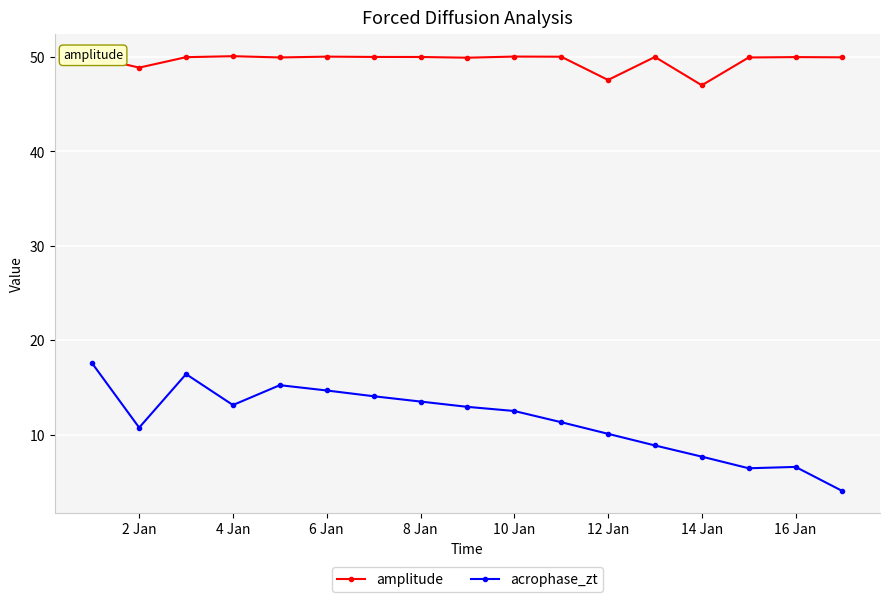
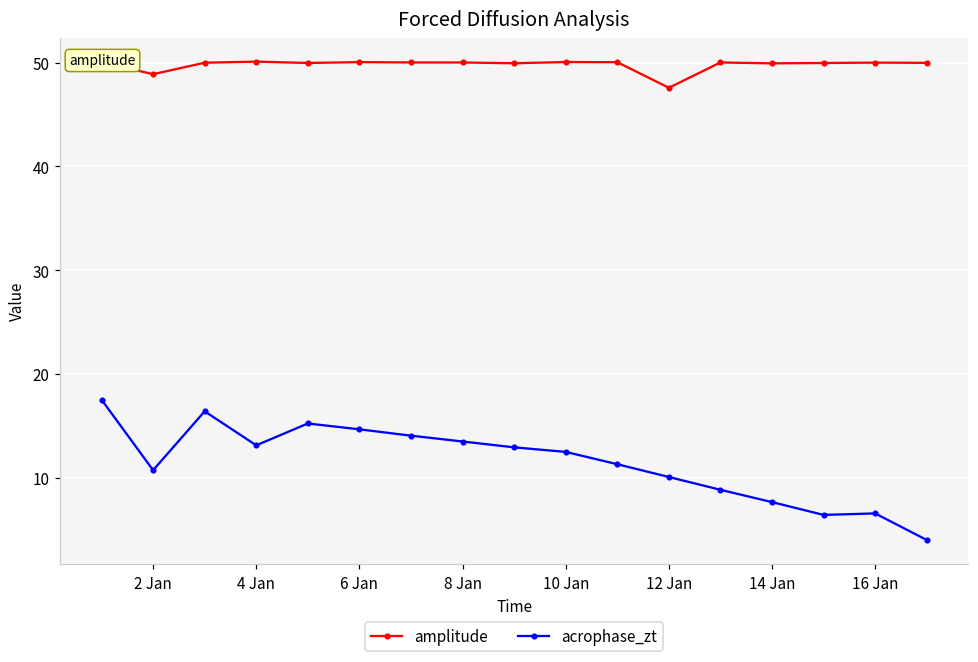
  {
    "amplitude": {
      "2 Jan": 49,
      "4 Jan": 50,
      "6 Jan": 50,
      "8 Jan": 50,
      "10 Jan": 50,
      "12 Jan": 48,
-     "14 Jan": 47,
+     "14 Jan": 50,
      "16 Jan": 50
    },
    "acrophase_zt": {
      "2 Jan": 11,
      "4 Jan": 13,
      "6 Jan": 15,
      "8 Jan": 14,
      "10 Jan": 13,
      "12 Jan": 10,
      "14 Jan": 8,
      "16 Jan": 7
    }
  }
